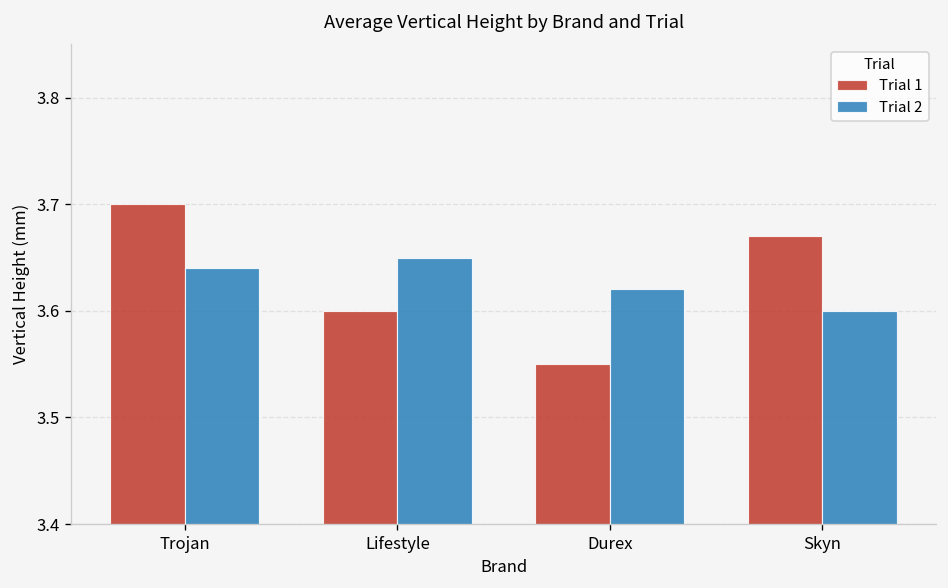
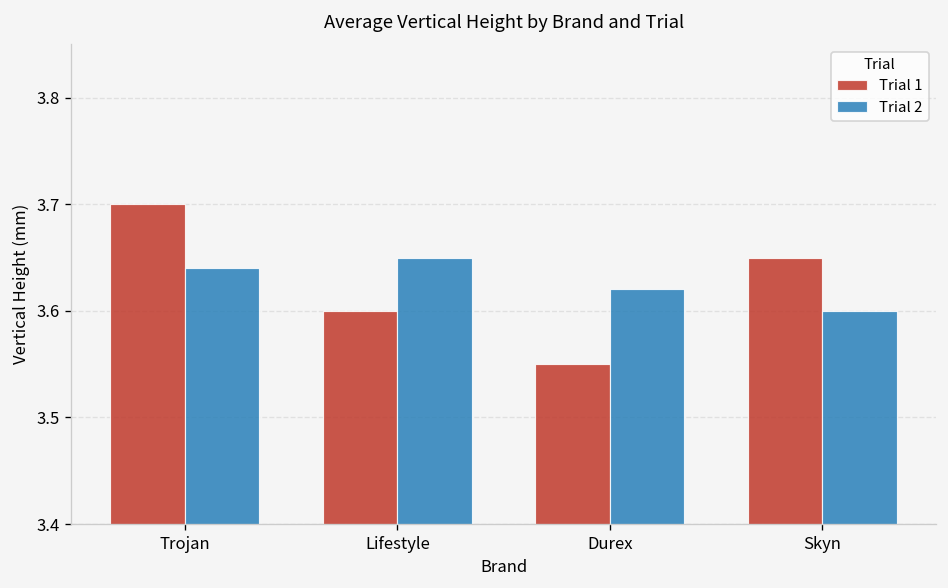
  {
    "Trial 1": {
      "Trojan": 3.70,
      "Lifestyle": 3.60,
      "Durex": 3.55,
-     "Skyn": 3.67
+     "Skyn": 3.65
    },
    "Trial 2": {
      "Trojan": 3.64,
      "Lifestyle": 3.65,
      "Durex": 3.62,
      "Skyn": 3.60
    }
  }
